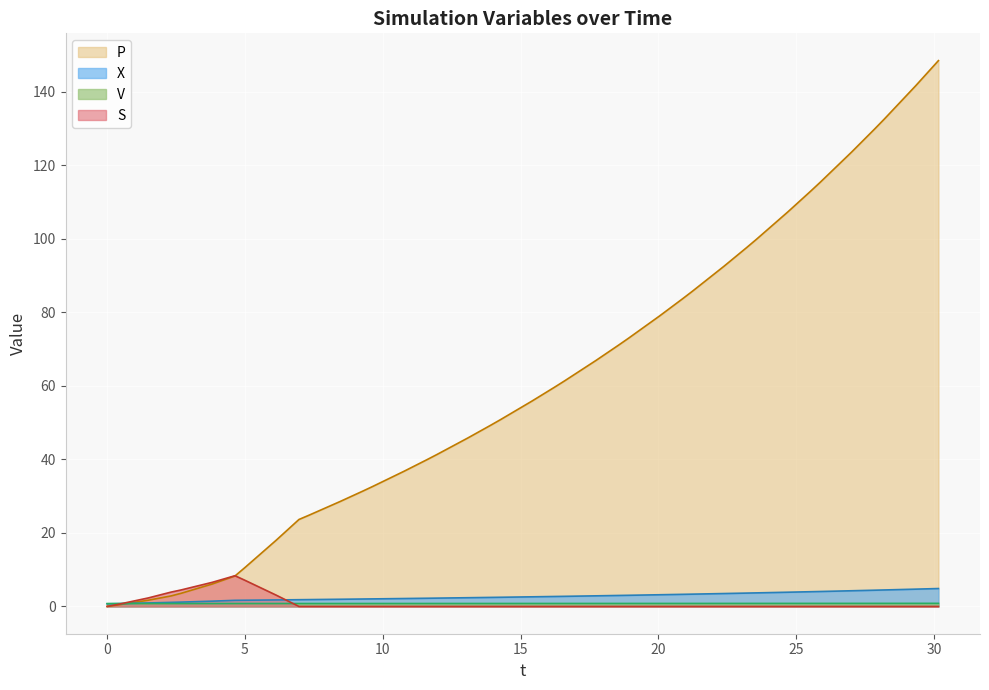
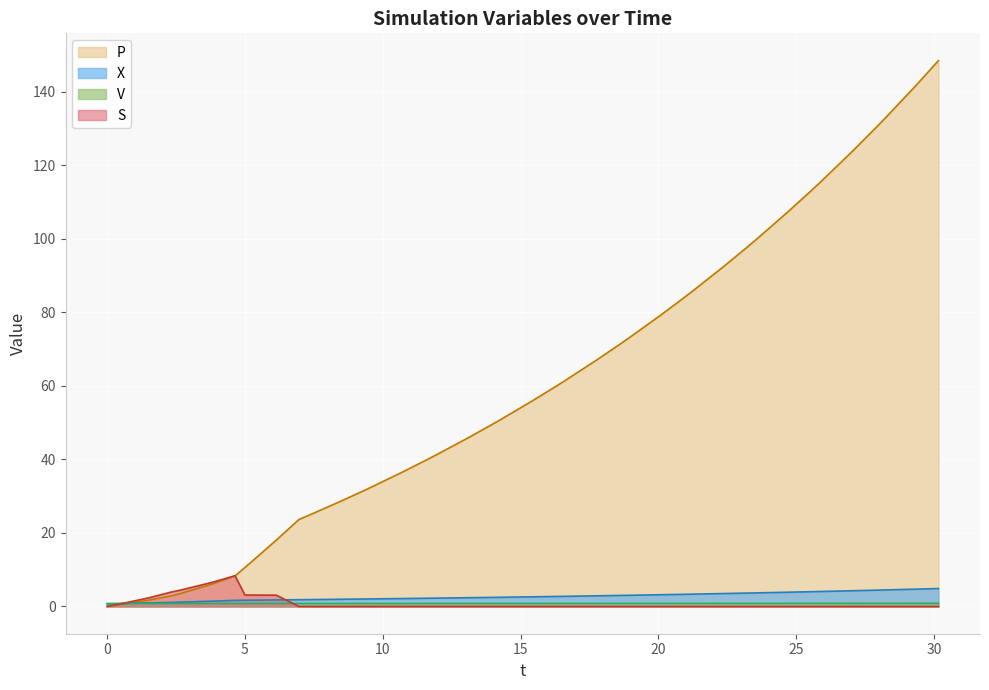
  {
    "P": {
      "5": 11
    },
    "X": {
      "5": 2
    },
    "V": {
      "5": 1
    },
    "S": {
-     "5": 7
+     "5": 3
    }
  }
